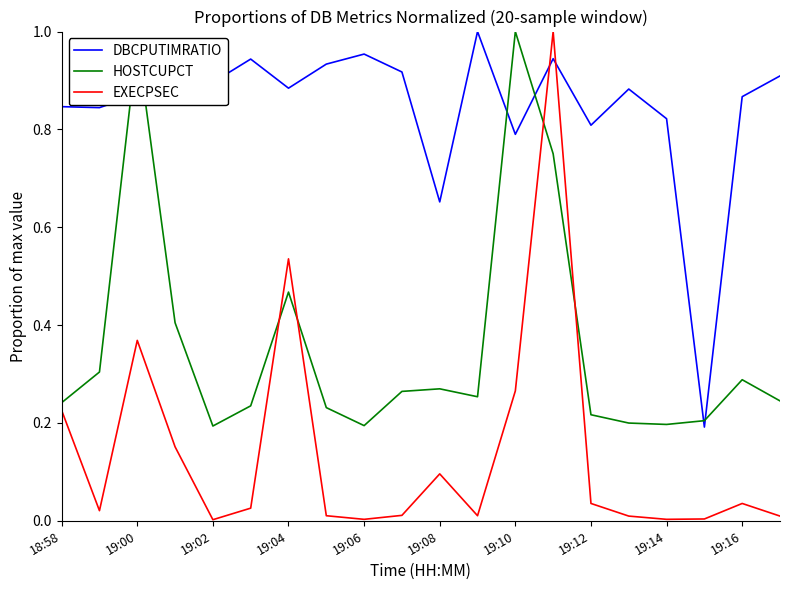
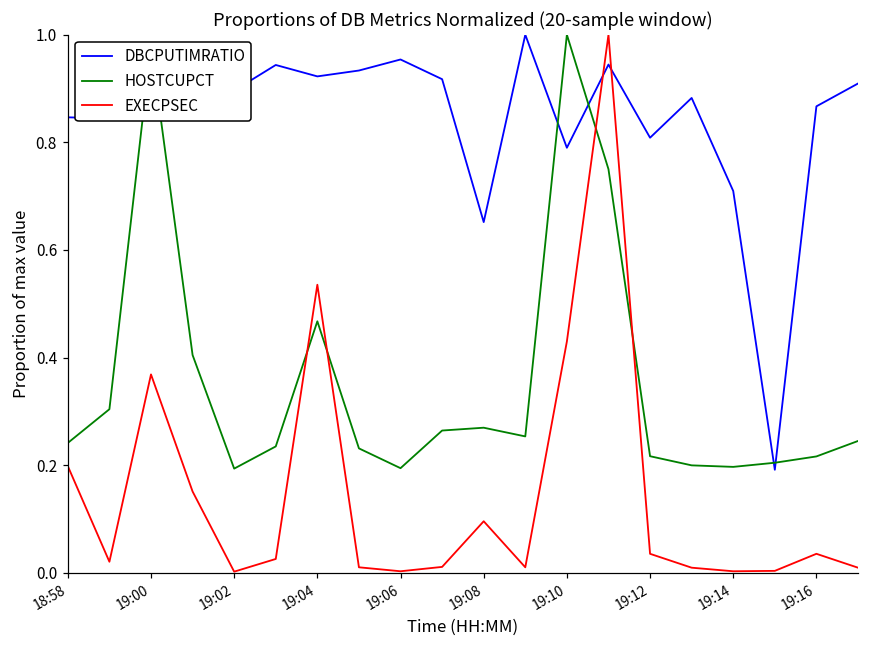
  {
    "DBCPUTIMRATIO": {
      "18:58": 0.85,
-     "19:04": 0.88,
+     "19:04": 0.92,
      "19:06": 0.95,
      "19:08": 0.65,
      "19:10": 0.79,
      "19:12": 0.81,
-     "19:14": 0.82,
+     "19:14": 0.71,
      "19:16": 0.87
    },
    "HOSTCUPCT": {
      "18:58": 0.24,
      "19:02": 0.19,
      "19:04": 0.47,
      "19:06": 0.19,
      "19:08": 0.27,
      "19:10": 1.00,
      "19:12": 0.22,
      "19:14": 0.20,
-     "19:16": 0.29
+     "19:16": 0.22
    },
    "EXECPSEC": {
-     "18:58": 0.23,
+     "18:58": 0.20,
      "19:00": 0.37,
      "19:02": 0.00,
      "19:04": 0.54,
      "19:06": 0.00,
      "19:08": 0.10,
-     "19:10": 0.27,
+     "19:10": 0.43,
      "19:12": 0.04,
      "19:14": 0.00,
      "19:16": 0.04
    }
  }
